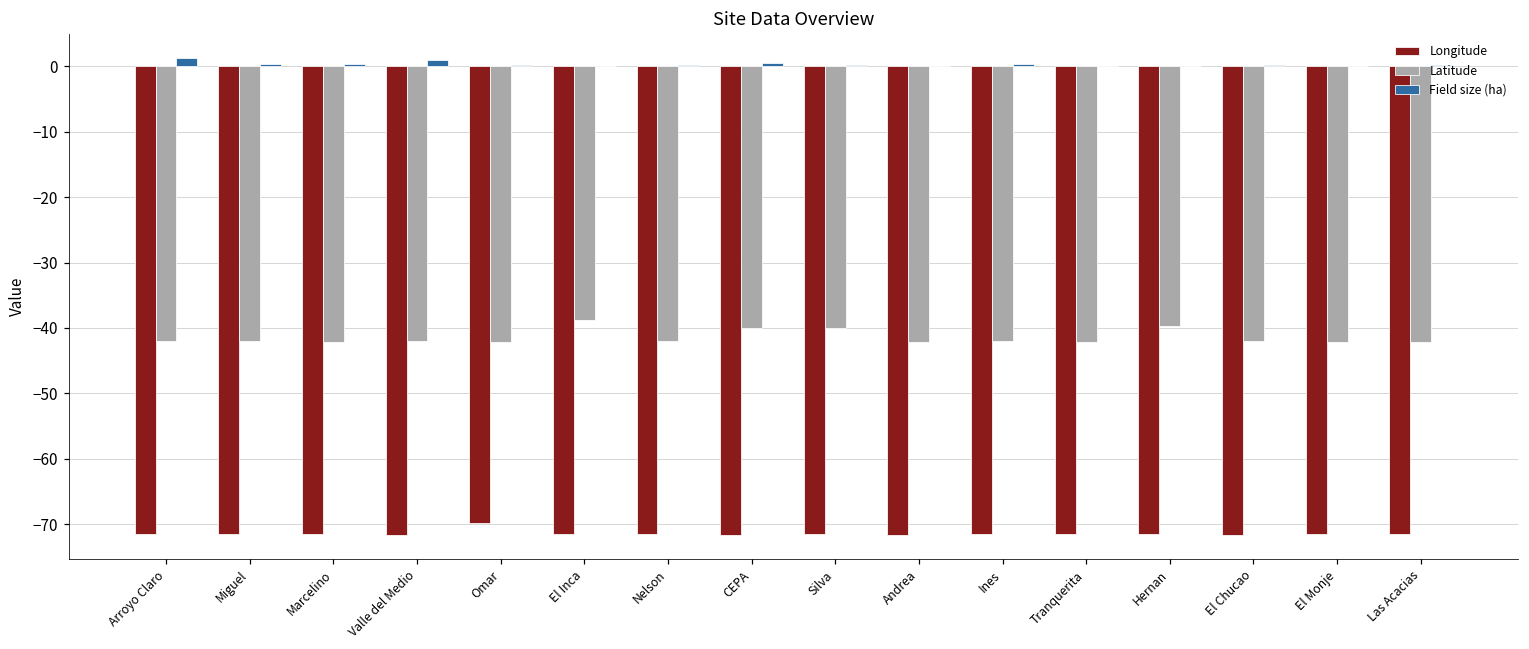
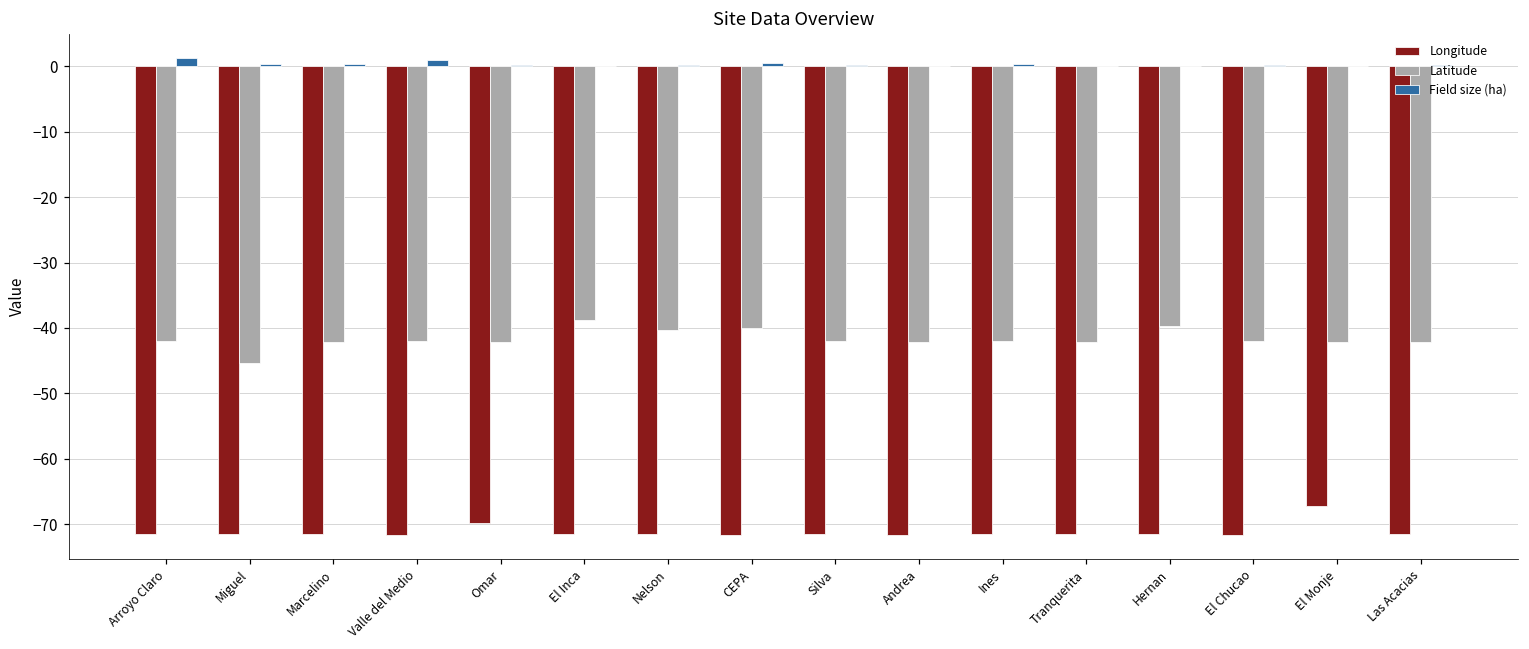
  {
    "Longitude": {
      "Arroyo Claro": -72,
      "Miguel": -72,
      "Marcelino": -71,
      "Valle del Medio": -72,
      "Omar": -70,
      "El Inca": -72,
      "Nelson": -72,
      "CEPA": -72,
      "Silva": -72,
      "Andrea": -72,
      "Ines": -72,
      "Tranquerita": -72,
      "Hernan": -72,
      "El Chucao": -72,
-     "El Monje": -71,
+     "El Monje": -67,
      "Las Acacias": -71
    },
    "Latitude": {
      "Arroyo Claro": -42,
-     "Miguel": -42,
+     "Miguel": -45,
      "Marcelino": -42,
      "Valle del Medio": -42,
      "Omar": -42,
      "El Inca": -39,
-     "Nelson": -42,
+     "Nelson": -40,
      "CEPA": -40,
-     "Silva": -40,
+     "Silva": -42,
      "Andrea": -42,
      "Ines": -42,
      "Tranquerita": -42,
      "Hernan": -40,
      "El Chucao": -42,
      "El Monje": -42,
      "Las Acacias": -42
    },
    "Field size (ha)": {
      "Arroyo Claro": 1,
      "Valle del Medio": 1
    }
  }
